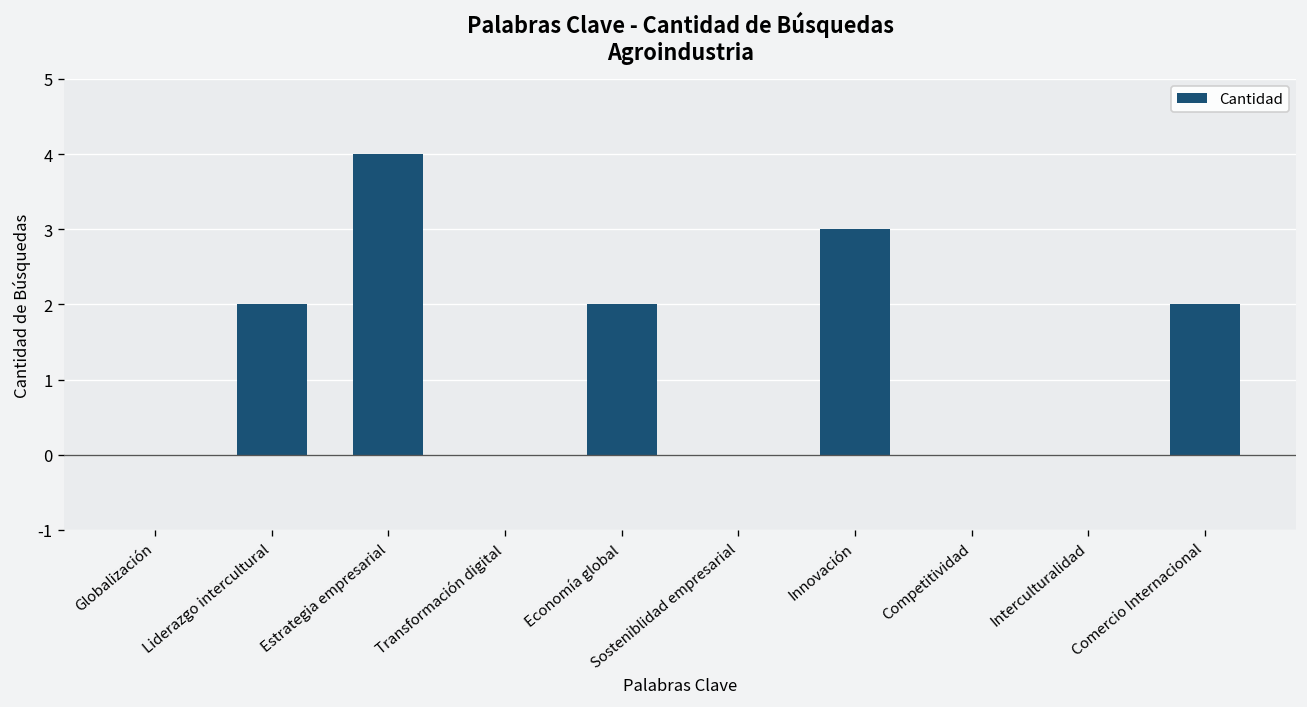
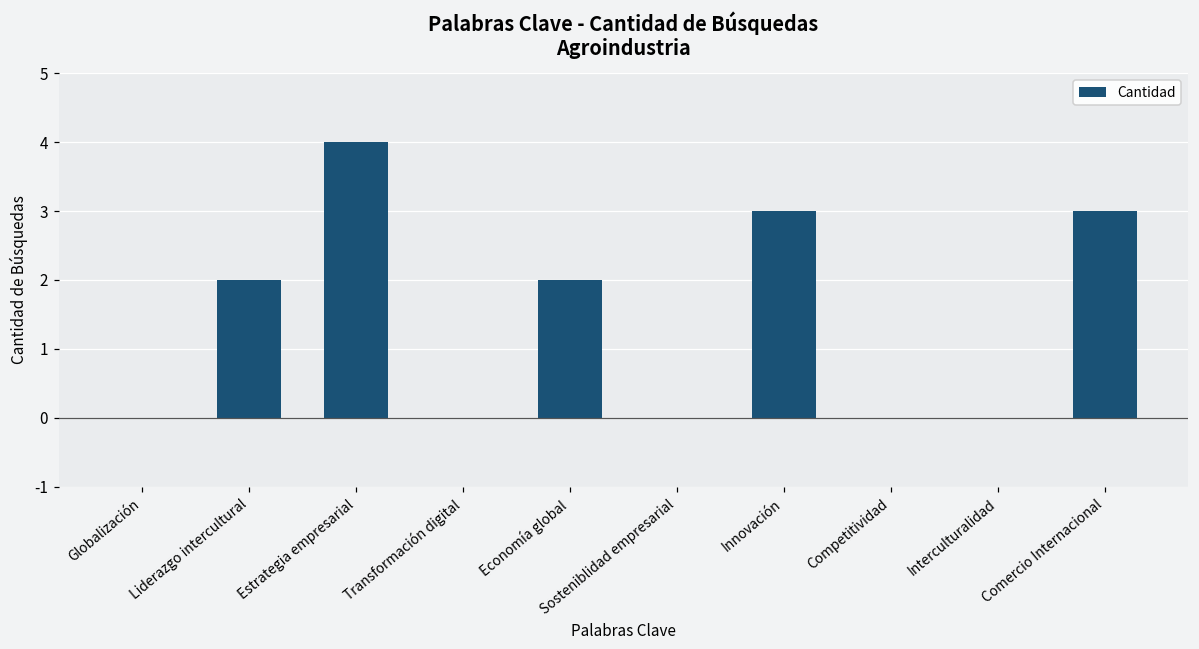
  {
    "Globalización": 0,
    "Liderazgo intercultural": 2,
    "Estrategia empresarial": 4,
    "Transformación digital": 0,
    "Economía global": 2,
    "Sosteniblidad empresarial": 0,
    "Innovación": 3,
    "Competitividad": 0,
    "Interculturalidad": 0,
-   "Comercio Internacional": 2
+   "Comercio Internacional": 3
  }
